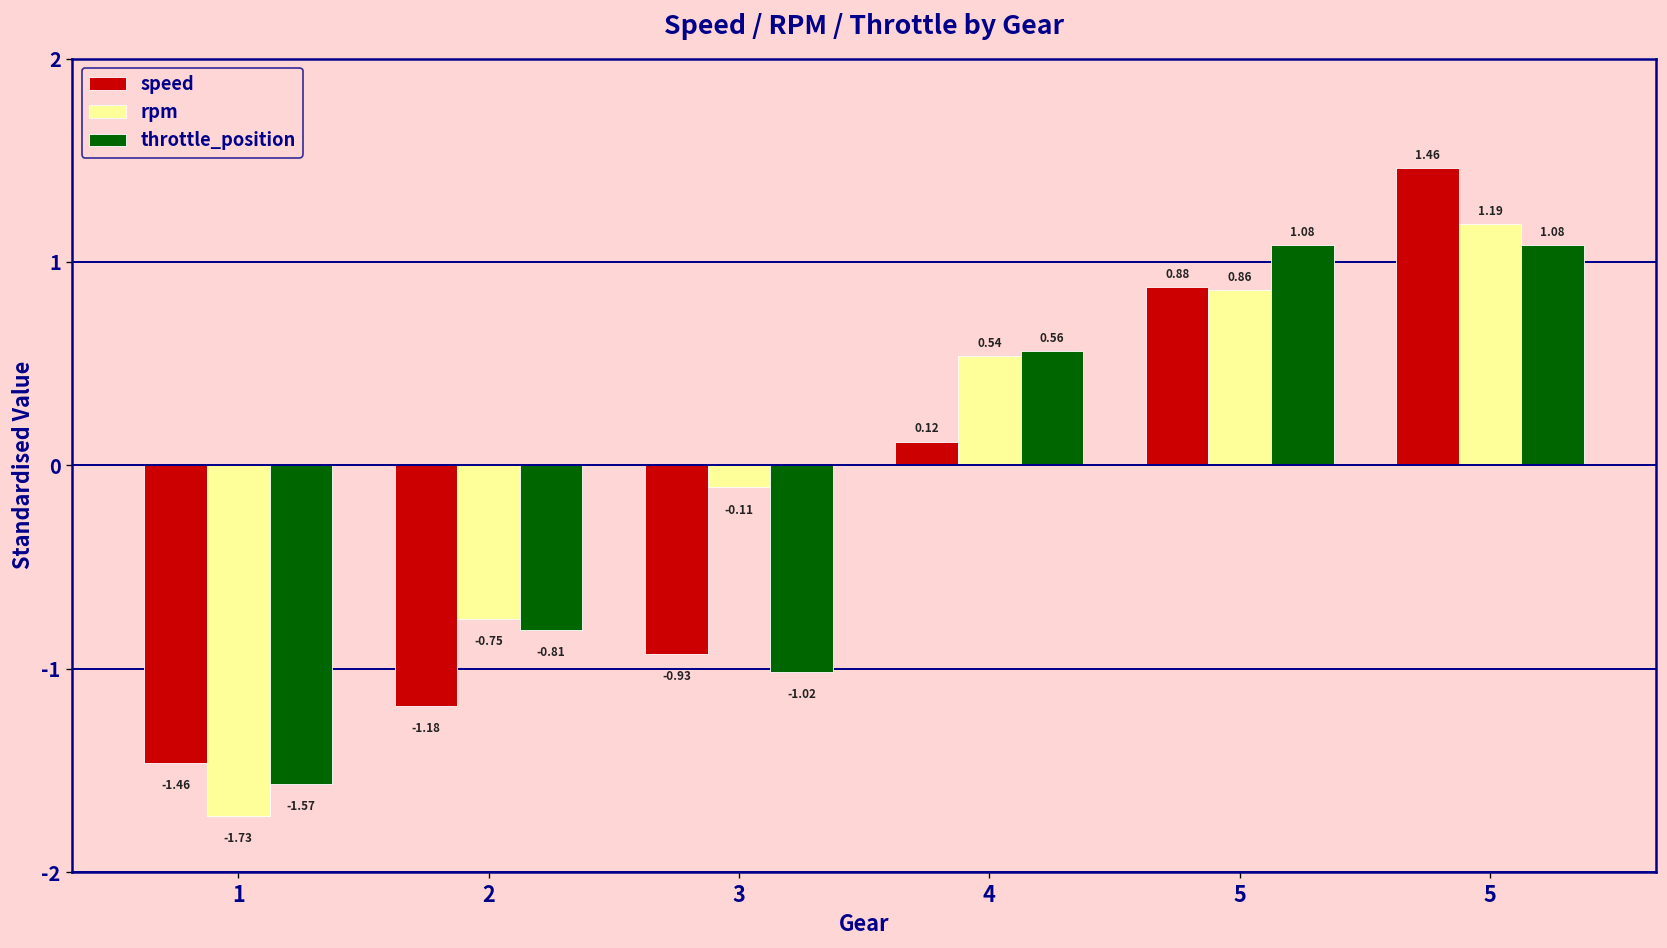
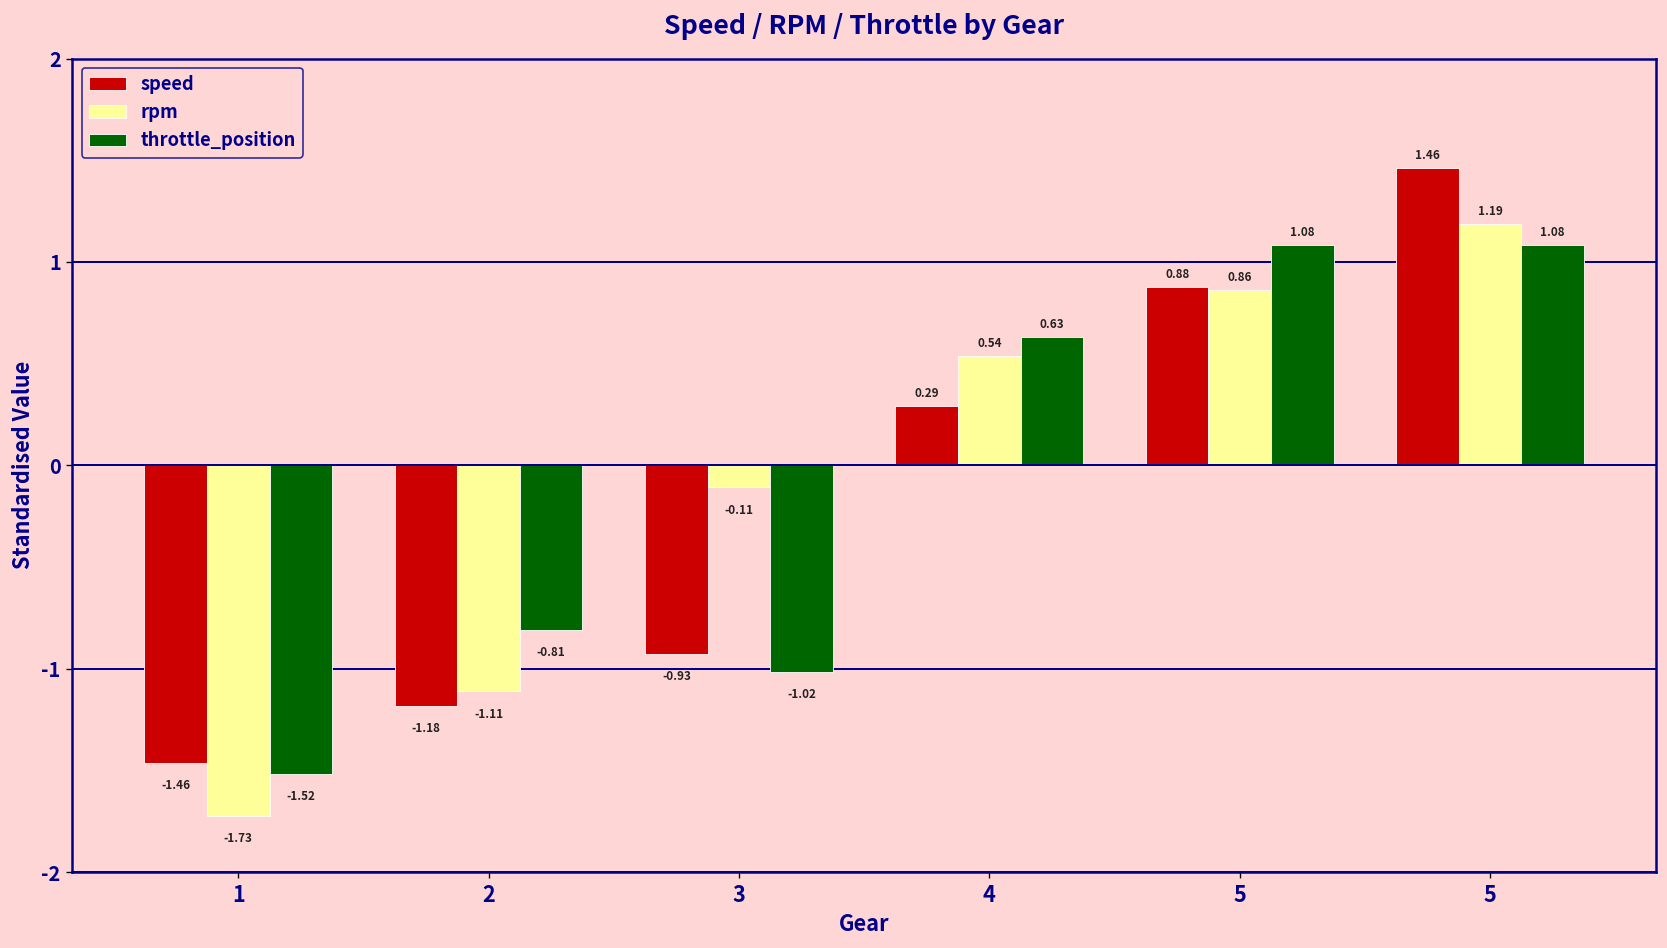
  {
    "speed": {
      "1": -1.46,
      "2": -1.18,
      "3": -0.93,
-     "4": 0.12
+     "4": 0.29
    },
    "rpm": {
      "1": -1.73,
-     "2": -0.75,
+     "2": -1.11,
      "3": -0.11,
      "4": 0.54
    },
    "throttle_position": {
-     "1": -1.57,
+     "1": -1.52,
      "2": -0.81,
      "3": -1.02,
-     "4": 0.56
+     "4": 0.63
    }
  }
